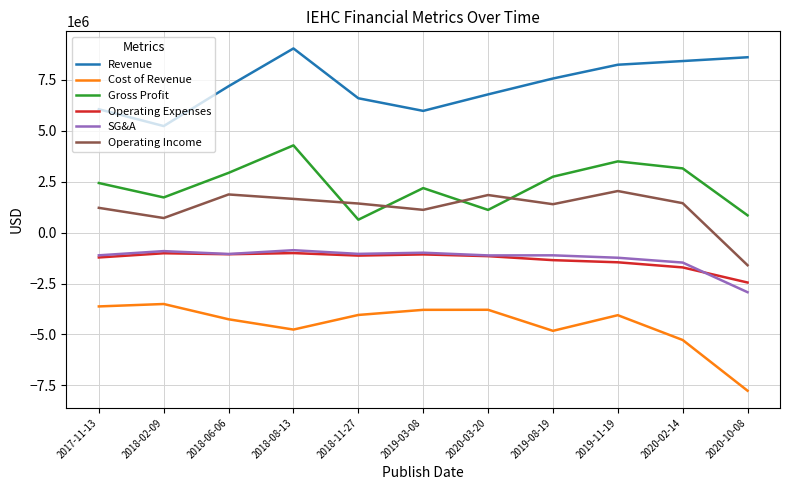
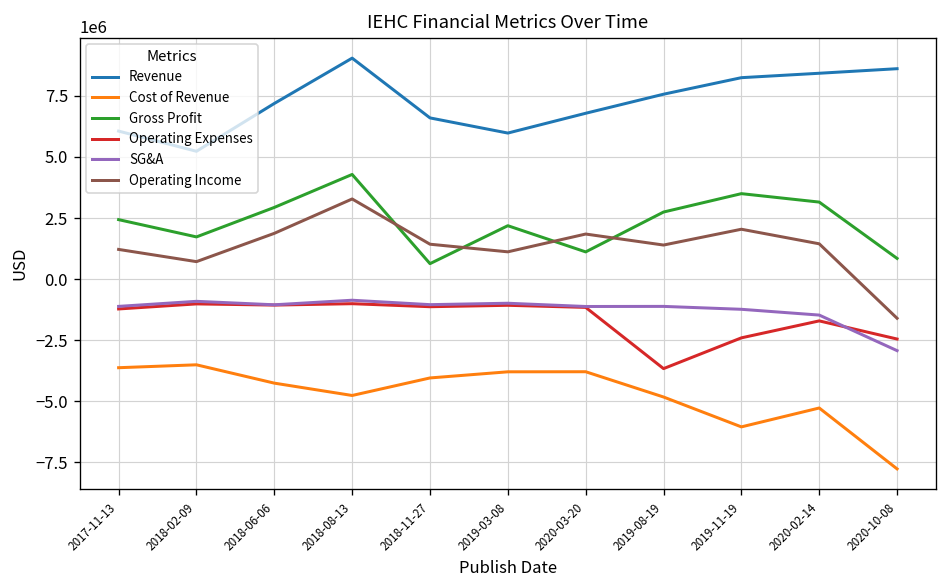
  {
    "Revenue": {
      "2018-06-06": 7200000,
      "2018-08-13": 9000000,
      "2018-11-27": 6600000,
      "2019-03-08": 6000000,
      "2020-03-20": 6800000,
      "2019-08-19": 7600000,
      "2019-11-19": 8200000,
      "2020-02-14": 8400000,
      "2020-10-08": 8600000
    },
    "Cost of Revenue": {
      "2017-11-13": -3600000,
      "2018-02-09": -3500000,
      "2018-06-06": -4300000,
      "2018-08-13": -4800000,
      "2018-11-27": -4000000,
      "2019-03-08": -3800000,
      "2020-03-20": -3800000,
      "2019-08-19": -4800000,
-     "2019-11-19": -4100000,
+     "2019-11-19": -6000000,
      "2020-02-14": -5300000,
      "2020-10-08": -7800000
    },
    "Gross Profit": {
      "2017-11-13": 2400000,
      "2018-02-09": 1700000,
      "2018-06-06": 2900000,
      "2018-08-13": 4300000,
      "2018-11-27": 600000,
      "2019-03-08": 2200000,
      "2020-03-20": 1100000,
      "2019-08-19": 2700000,
      "2019-11-19": 3500000,
      "2020-02-14": 3200000,
      "2020-10-08": 800000
    },
    "Operating Expenses": {
      "2018-08-13": -1000000,
-     "2019-08-19": -1400000,
-     "2019-11-19": -1500000,
+     "2019-08-19": -3700000,
+     "2019-11-19": -2400000,
      "2020-02-14": -1700000,
      "2020-10-08": -2400000
    },
    "SG&A": {
      "2018-08-13": -900000,
      "2019-08-19": -1100000,
      "2019-11-19": -1200000,
      "2020-02-14": -1500000,
      "2020-10-08": -2900000
    },
    "Operating Income": {
      "2017-11-13": 1200000,
      "2018-02-09": 700000,
      "2018-06-06": 1900000,
-     "2018-08-13": 1700000,
+     "2018-08-13": 3300000,
      "2018-11-27": 1400000,
      "2019-03-08": 1100000,
      "2020-03-20": 1800000,
      "2019-08-19": 1400000,
      "2019-11-19": 2000000,
      "2020-02-14": 1400000,
      "2020-10-08": -1600000
    }
  }
